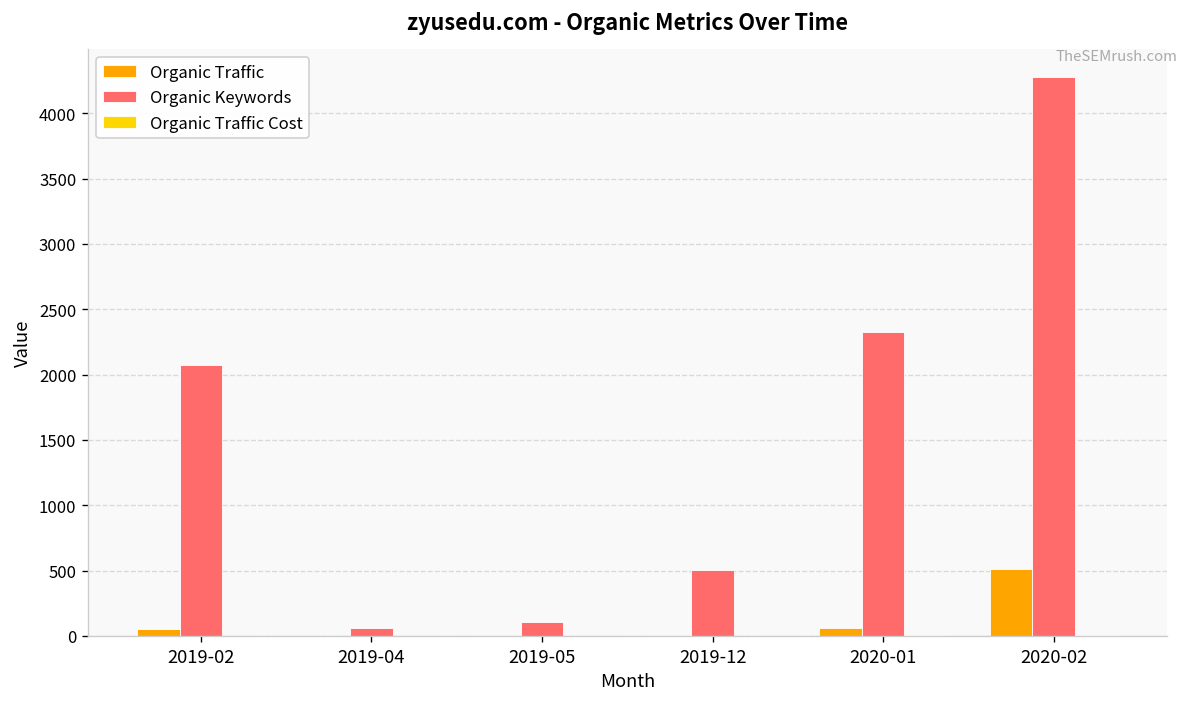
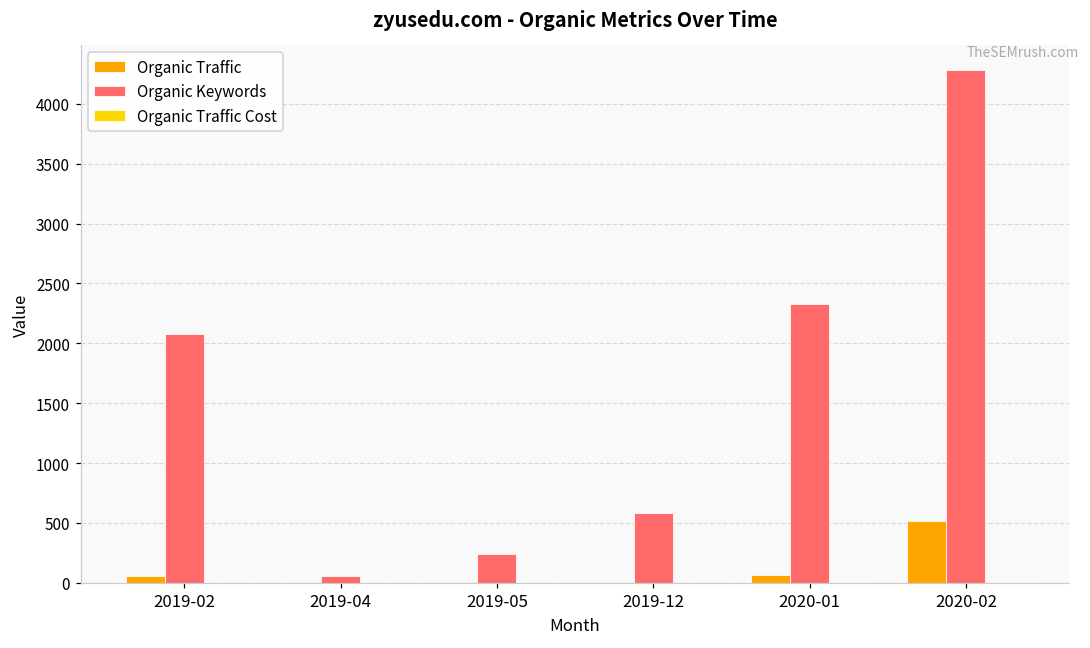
  {
    "Organic Keywords": {
      "2019-02": 2080,
      "2019-04": 60,
-     "2019-05": 100,
-     "2019-12": 500,
+     "2019-05": 240,
+     "2019-12": 590,
      "2020-01": 2320,
      "2020-02": 4280
    }
  }
